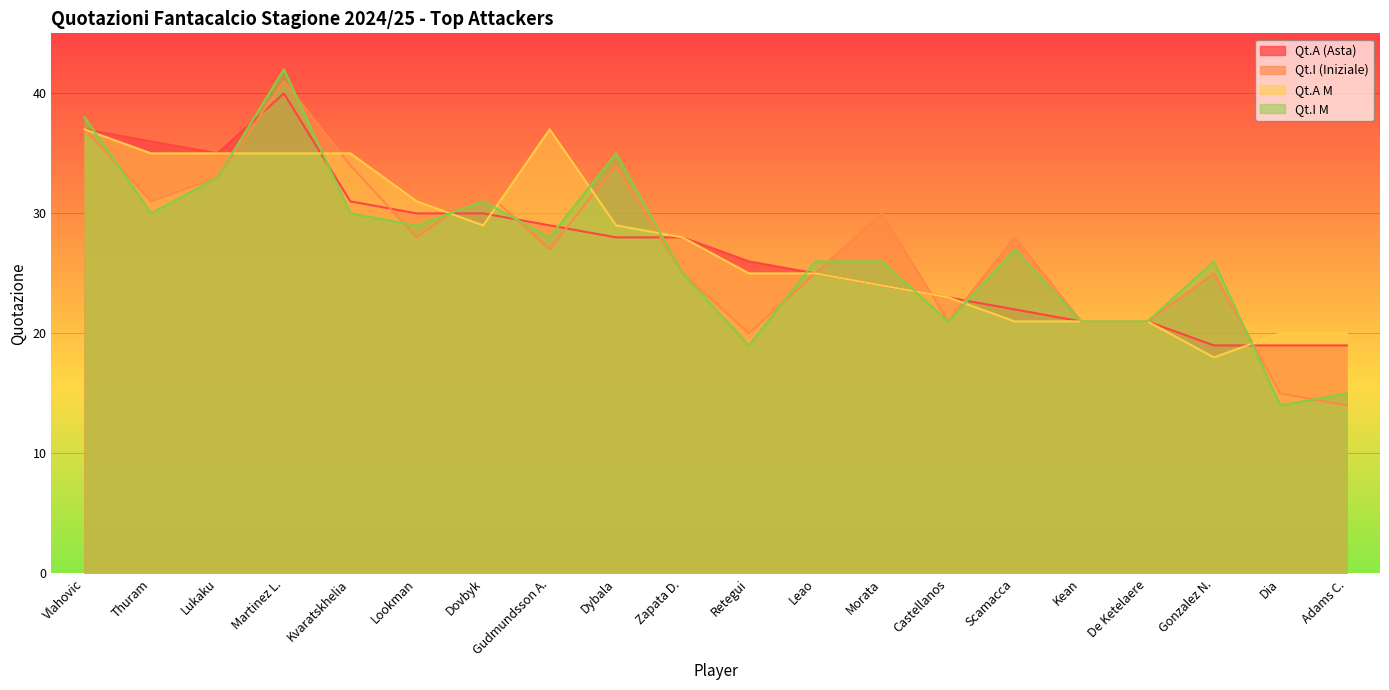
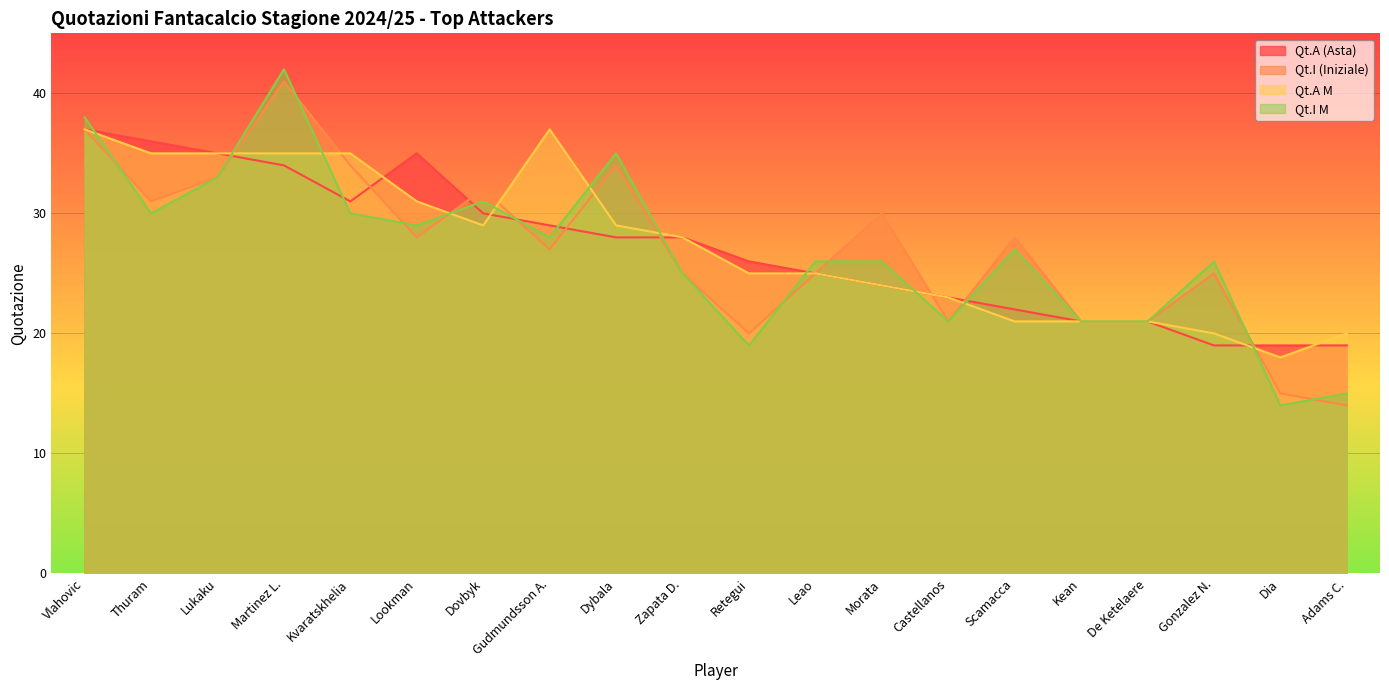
  {
    "Qt.A (Asta)": {
      "Thuram": 36,
-     "Martinez L.": 40,
+     "Martinez L.": 34,
      "Kvaratskhelia": 31,
-     "Lookman": 30,
+     "Lookman": 35,
      "Dovbyk": 30,
      "Gudmundsson A.": 29,
      "Dybala": 28,
      "Retegui": 26,
      "Scamacca": 22,
      "Gonzalez N.": 19,
      "Dia": 19,
      "Adams C.": 19
    },
    "Qt.I (Iniziale)": {
      "Thuram": 31,
      "Martinez L.": 41,
      "Kvaratskhelia": 34,
      "Lookman": 28,
      "Dovbyk": 32,
      "Gudmundsson A.": 27,
      "Dybala": 34,
      "Retegui": 20,
      "Morata": 30,
      "Scamacca": 28,
      "Gonzalez N.": 25,
      "Dia": 15,
      "Adams C.": 14
    },
    "Qt.A M": {
      "Thuram": 35,
      "Martinez L.": 35,
      "Kvaratskhelia": 35,
      "Lookman": 31,
      "Dovbyk": 29,
      "Gudmundsson A.": 37,
      "Dybala": 29,
      "Retegui": 25,
      "Scamacca": 21,
-     "Gonzalez N.": 18,
-     "Dia": 20,
+     "Gonzalez N.": 20,
+     "Dia": 18,
      "Adams C.": 20
    },
    "Qt.I M": {
      "Vlahovic": 38,
      "Thuram": 30,
      "Martinez L.": 42,
      "Kvaratskhelia": 30,
      "Lookman": 29,
      "Dovbyk": 31,
      "Gudmundsson A.": 28,
      "Dybala": 35,
      "Retegui": 19,
      "Leao": 26,
      "Morata": 26,
      "Scamacca": 27,
      "Gonzalez N.": 26,
      "Dia": 14,
      "Adams C.": 15
    }
  }
